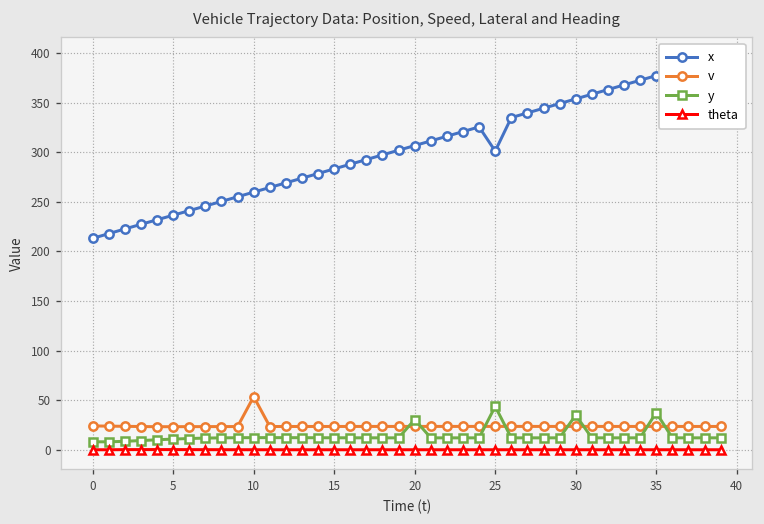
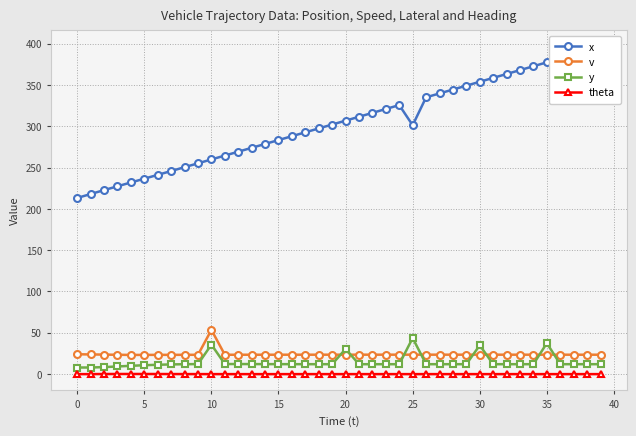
  {
    "x": {
      "0": 210,
      "5": 240,
      "10": 260,
      "15": 280,
      "20": 310,
      "25": 300,
      "30": 350,
      "35": 380
    },
    "v": {
      "0": 20,
      "5": 20,
      "10": 50,
      "15": 20,
      "20": 20,
      "25": 20,
      "30": 20,
      "35": 20
    },
    "y": {
      "0": 10,
      "5": 10,
-     "10": 10,
+     "10": 40,
      "15": 10,
      "20": 30,
      "25": 40,
      "30": 30,
      "35": 40
    },
    "theta": {
      "0": 0,
      "5": 0,
      "10": 0,
      "15": 0,
      "20": 0,
      "25": 0,
      "30": 0,
      "35": 0
    }
  }
